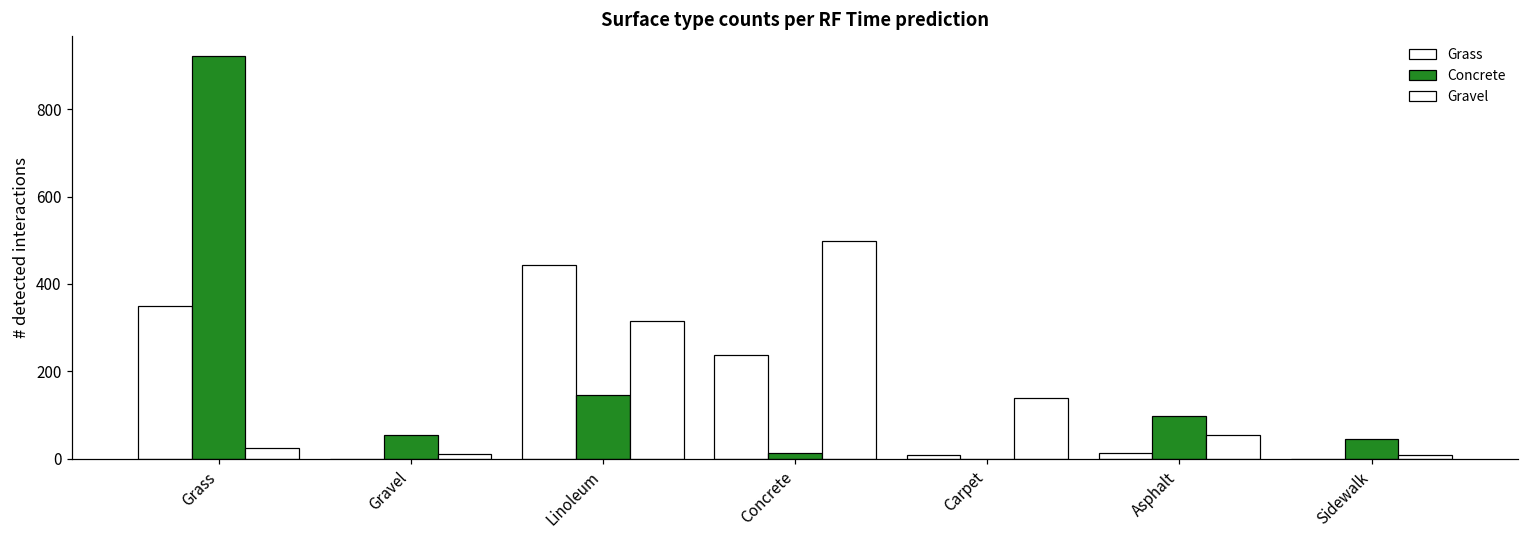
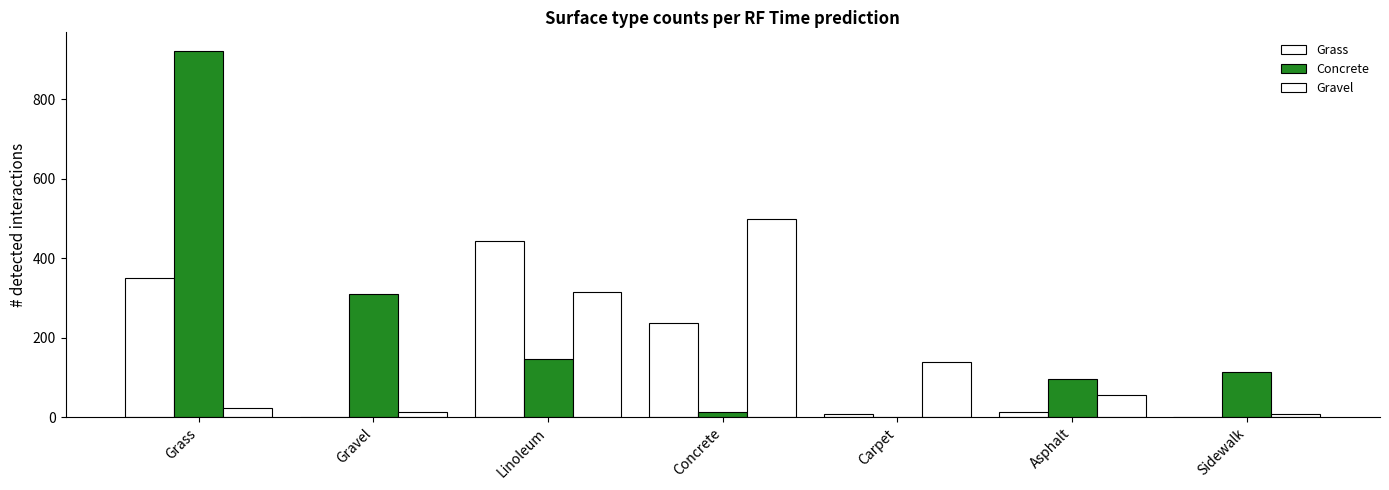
  {
    "Concrete": {
      "Grass": 920,
-     "Gravel": 50,
+     "Gravel": 310,
      "Linoleum": 150,
      "Concrete": 10,
      "Carpet": 0,
      "Asphalt": 100,
-     "Sidewalk": 50
+     "Sidewalk": 110
    }
  }
